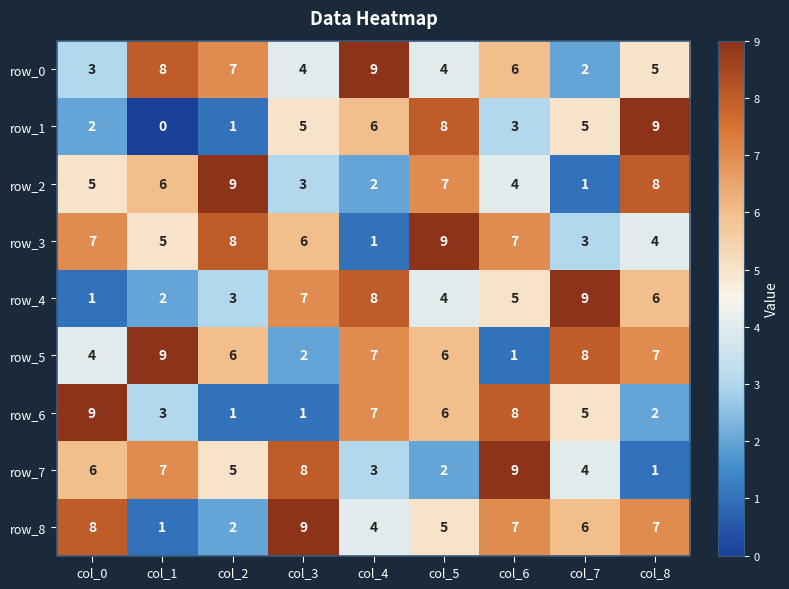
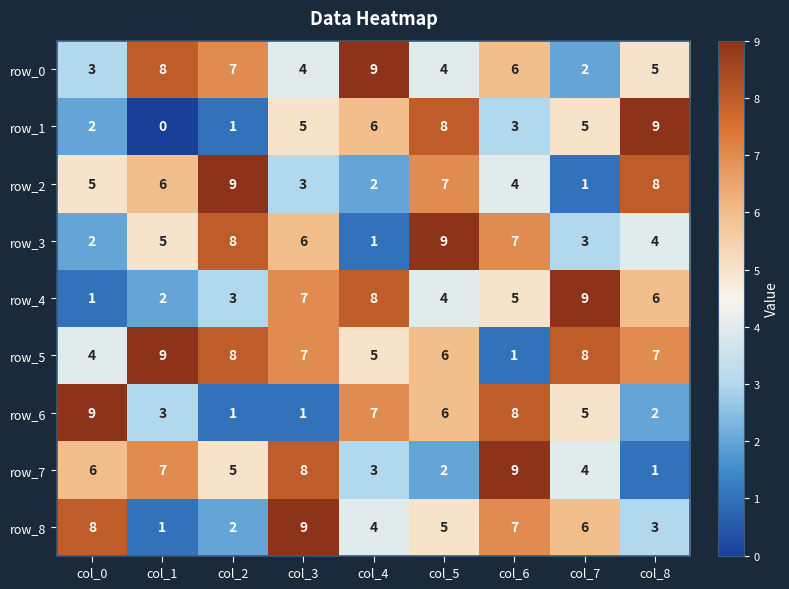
  {
    "row_0": {
      "col_0": 3,
      "col_1": 8,
      "col_2": 7,
      "col_3": 4,
      "col_4": 9,
      "col_5": 4,
      "col_6": 6,
      "col_7": 2,
      "col_8": 5
    },
    "row_1": {
      "col_0": 2,
      "col_1": 0,
      "col_2": 1,
      "col_3": 5,
      "col_4": 6,
      "col_5": 8,
      "col_6": 3,
      "col_7": 5,
      "col_8": 9
    },
    "row_2": {
      "col_0": 5,
      "col_1": 6,
      "col_2": 9,
      "col_3": 3,
      "col_4": 2,
      "col_5": 7,
      "col_6": 4,
      "col_7": 1,
      "col_8": 8
    },
    "row_3": {
-     "col_0": 7,
+     "col_0": 2,
      "col_1": 5,
      "col_2": 8,
      "col_3": 6,
      "col_4": 1,
      "col_5": 9,
      "col_6": 7,
      "col_7": 3,
      "col_8": 4
    },
    "row_4": {
      "col_0": 1,
      "col_1": 2,
      "col_2": 3,
      "col_3": 7,
      "col_4": 8,
      "col_5": 4,
      "col_6": 5,
      "col_7": 9,
      "col_8": 6
    },
    "row_5": {
      "col_0": 4,
      "col_1": 9,
-     "col_2": 6,
-     "col_3": 2,
-     "col_4": 7,
+     "col_2": 8,
+     "col_3": 7,
+     "col_4": 5,
      "col_5": 6,
      "col_6": 1,
      "col_7": 8,
      "col_8": 7
    },
    "row_6": {
      "col_0": 9,
      "col_1": 3,
      "col_2": 1,
      "col_3": 1,
      "col_4": 7,
      "col_5": 6,
      "col_6": 8,
      "col_7": 5,
      "col_8": 2
    },
    "row_7": {
      "col_0": 6,
      "col_1": 7,
      "col_2": 5,
      "col_3": 8,
      "col_4": 3,
      "col_5": 2,
      "col_6": 9,
      "col_7": 4,
      "col_8": 1
    },
    "row_8": {
      "col_0": 8,
      "col_1": 1,
      "col_2": 2,
      "col_3": 9,
      "col_4": 4,
      "col_5": 5,
      "col_6": 7,
      "col_7": 6,
-     "col_8": 7
+     "col_8": 3
    }
  }
